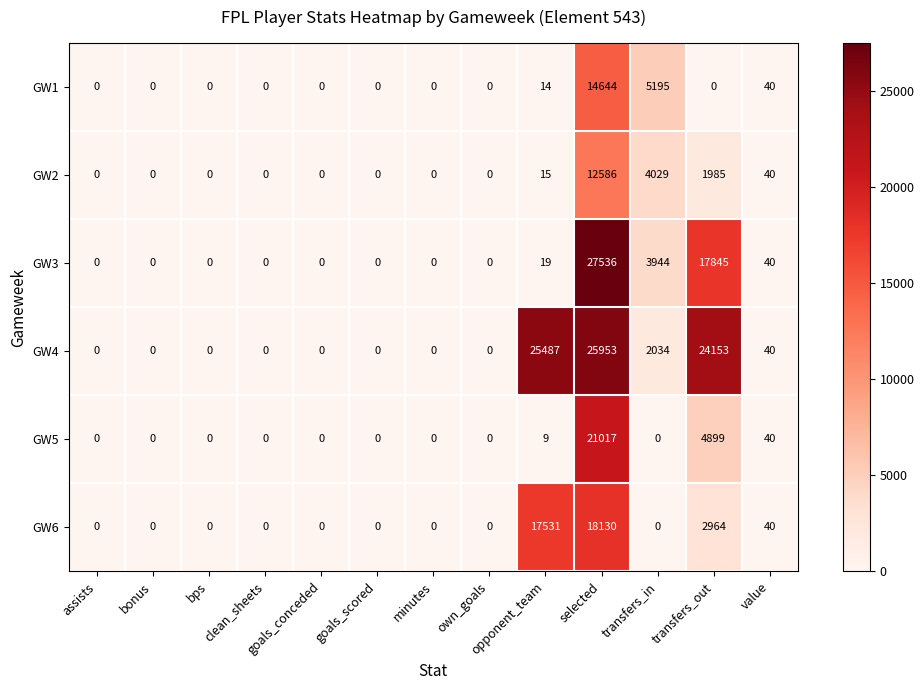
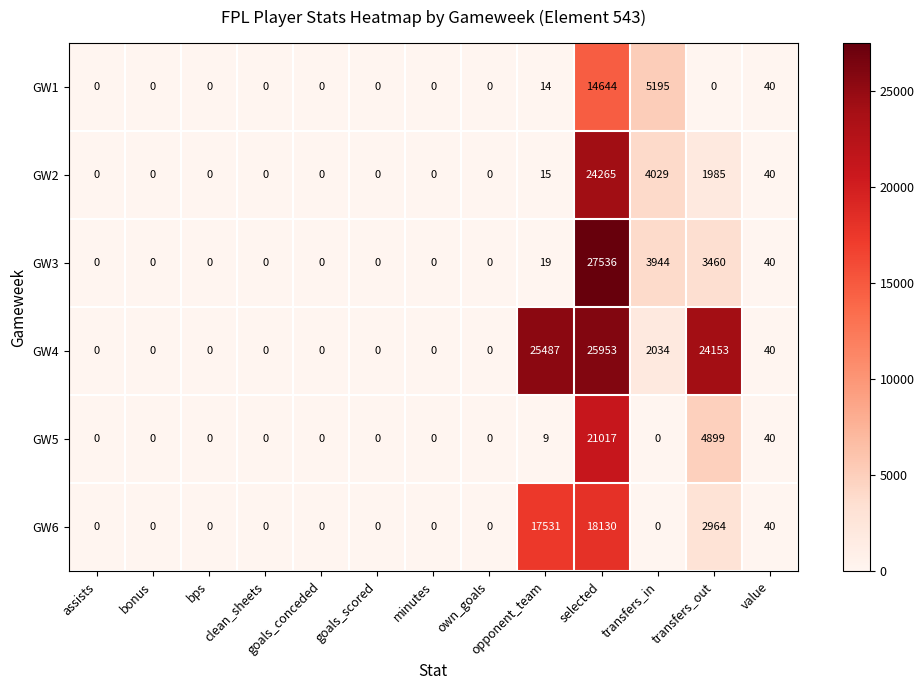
  {
    "GW1": {
      "assists": 0,
      "bonus": 0,
      "bps": 0,
      "clean_sheets": 0,
      "goals_conceded": 0,
      "goals_scored": 0,
      "minutes": 0,
      "own_goals": 0,
      "opponent_team": 14,
      "selected": 14644,
      "transfers_in": 5195,
      "transfers_out": 0,
      "value": 40
    },
    "GW2": {
      "assists": 0,
      "bonus": 0,
      "bps": 0,
      "clean_sheets": 0,
      "goals_conceded": 0,
      "goals_scored": 0,
      "minutes": 0,
      "own_goals": 0,
      "opponent_team": 15,
-     "selected": 12586,
+     "selected": 24265,
      "transfers_in": 4029,
      "transfers_out": 1985,
      "value": 40
    },
    "GW3": {
      "assists": 0,
      "bonus": 0,
      "bps": 0,
      "clean_sheets": 0,
      "goals_conceded": 0,
      "goals_scored": 0,
      "minutes": 0,
      "own_goals": 0,
      "opponent_team": 19,
      "selected": 27536,
      "transfers_in": 3944,
-     "transfers_out": 17845,
+     "transfers_out": 3460,
      "value": 40
    },
    "GW4": {
      "assists": 0,
      "bonus": 0,
      "bps": 0,
      "clean_sheets": 0,
      "goals_conceded": 0,
      "goals_scored": 0,
      "minutes": 0,
      "own_goals": 0,
      "opponent_team": 25487,
      "selected": 25953,
      "transfers_in": 2034,
      "transfers_out": 24153,
      "value": 40
    },
    "GW5": {
      "assists": 0,
      "bonus": 0,
      "bps": 0,
      "clean_sheets": 0,
      "goals_conceded": 0,
      "goals_scored": 0,
      "minutes": 0,
      "own_goals": 0,
      "opponent_team": 9,
      "selected": 21017,
      "transfers_in": 0,
      "transfers_out": 4899,
      "value": 40
    },
    "GW6": {
      "assists": 0,
      "bonus": 0,
      "bps": 0,
      "clean_sheets": 0,
      "goals_conceded": 0,
      "goals_scored": 0,
      "minutes": 0,
      "own_goals": 0,
      "opponent_team": 17531,
      "selected": 18130,
      "transfers_in": 0,
      "transfers_out": 2964,
      "value": 40
    }
  }
